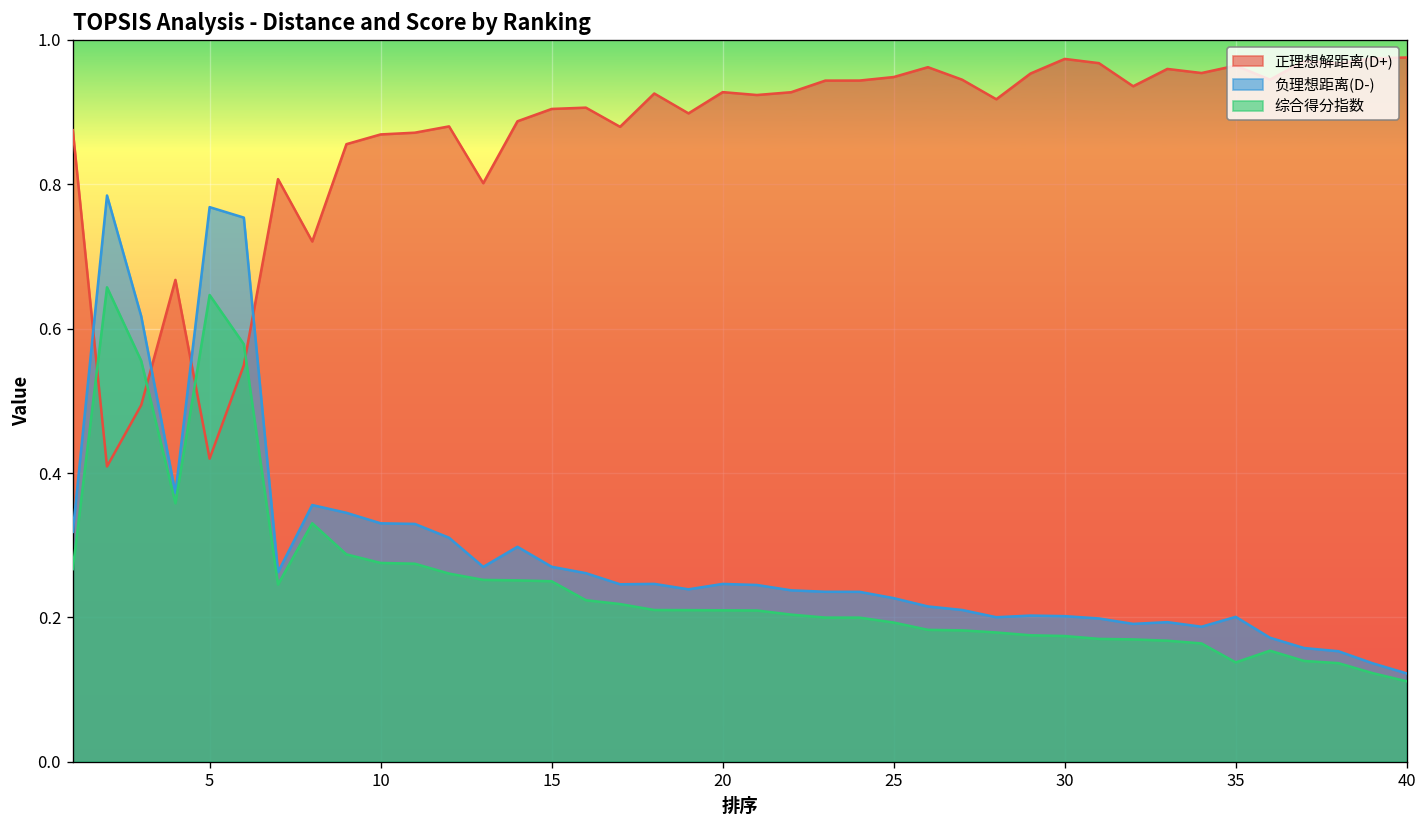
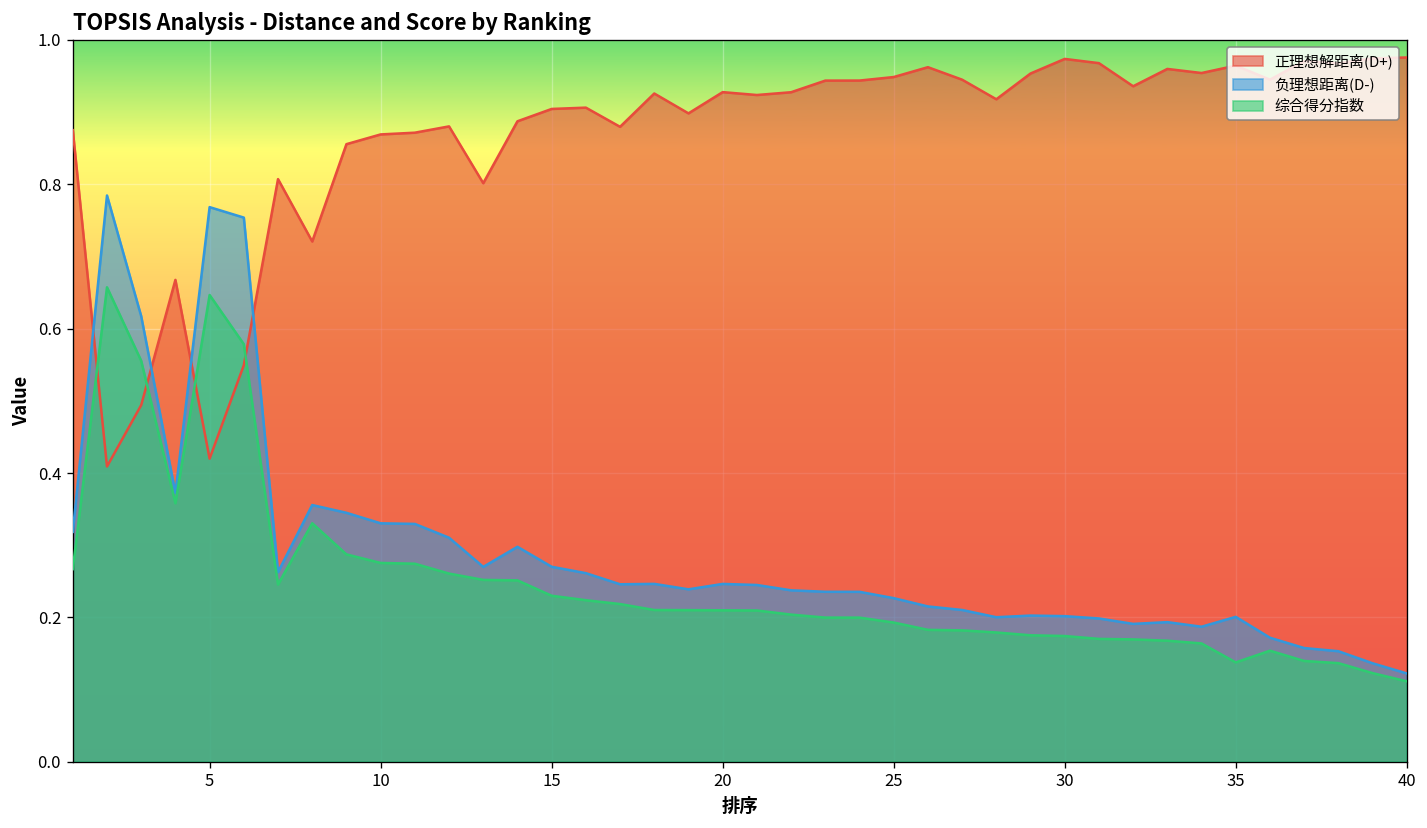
  {
    "正理想解距离(D+)": {
      "5": 0.42,
      "10": 0.87,
      "15": 0.90,
      "20": 0.93,
      "25": 0.95,
      "30": 0.97,
      "40": 0.98
    },
    "负理想距离(D-)": {
      "5": 0.77,
      "10": 0.33,
      "15": 0.27,
      "20": 0.25,
      "25": 0.23,
      "30": 0.20,
      "35": 0.20,
      "40": 0.12
    },
    "综合得分指数": {
      "5": 0.65,
      "10": 0.28,
-     "15": 0.25,
+     "15": 0.23,
      "20": 0.21,
      "25": 0.19,
      "30": 0.17,
      "35": 0.14,
      "40": 0.11
    }
  }
